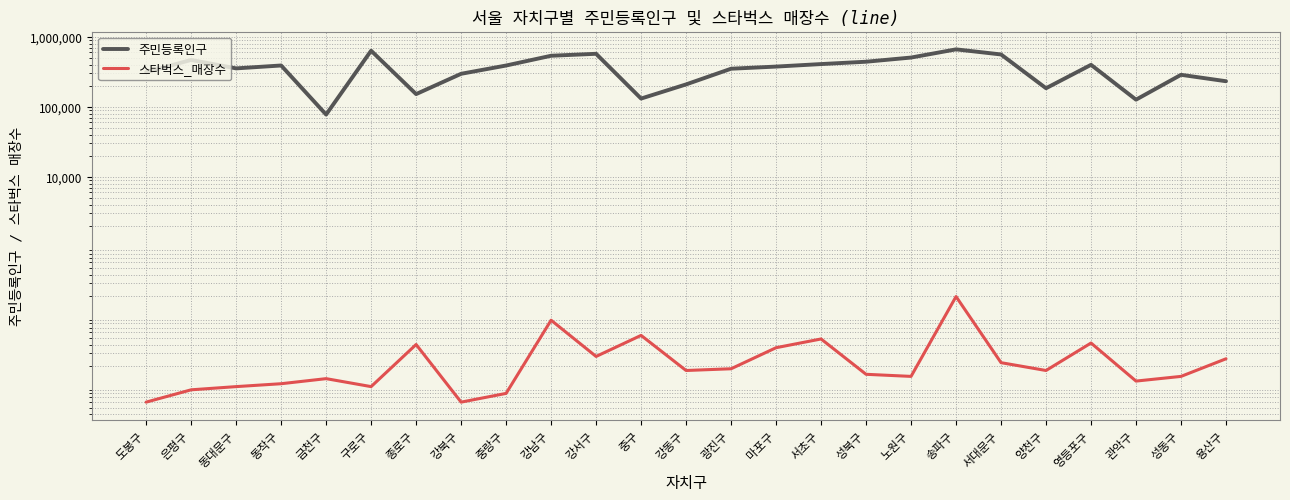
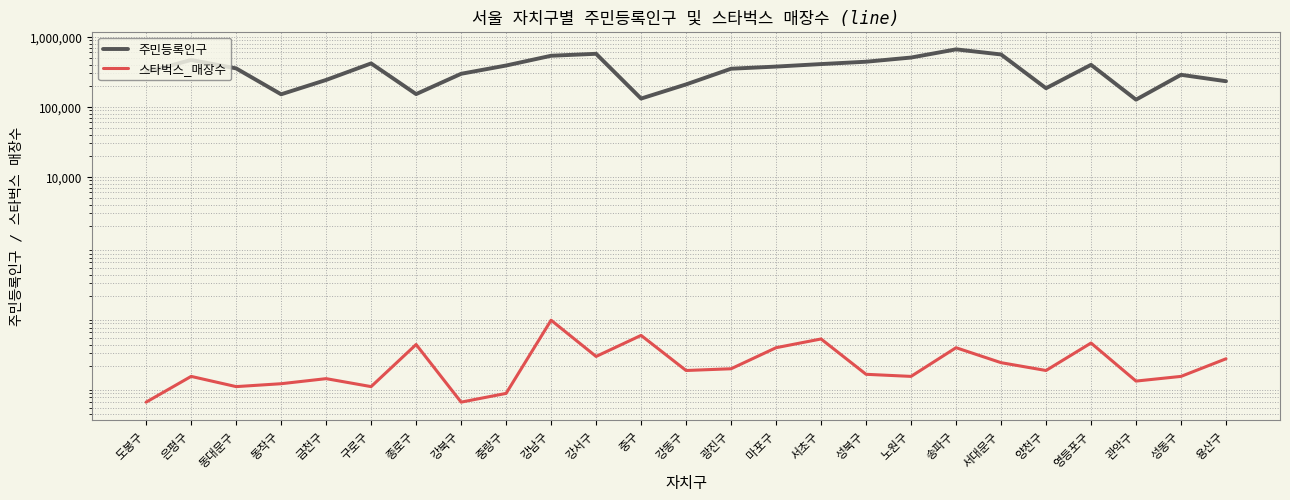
  {
    "주민등록인구": {
      "동대문구": "400,000",
-     "동작구": "400,000",
-     "금천구": "80,000",
-     "구로구": "600,000",
+     "동작구": "150,000",
+     "금천구": "240,000",
+     "구로구": "400,000",
      "종로구": "150,000",
      "강북구": "300,000",
      "중랑구": "400,000",
      "강남구": "500,000",
      "강서구": "600,000",
      "중구": "130,000",
      "강동구": "210,000",
      "광진구": "400,000",
      "마포구": "400,000",
      "서초구": "400,000",
      "성북구": "400,000",
      "노원구": "500,000",
      "송파구": "700,000",
      "서대문구": "600,000",
      "양천구": "180,000",
      "영등포구": "400,000",
      "관악구": "130,000",
      "성동구": "290,000",
      "용산구": "230,000"
    },
    "스타벅스_매장수": {
      "도봉구": "6",
-     "은평구": "9",
+     "은평구": "14",
      "동대문구": "10",
      "동작구": "11",
      "금천구": "13",
      "구로구": "10",
      "종로구": "40",
      "강북구": "6",
      "중랑구": "8",
      "강남구": "90",
      "강서구": "27",
      "중구": "50",
      "강동구": "17",
      "광진구": "18",
      "마포구": "40",
      "서초구": "50",
      "성북구": "15",
      "노원구": "14",
-     "송파구": "190",
+     "송파구": "40",
      "서대문구": "22",
      "양천구": "17",
      "영등포구": "40",
      "관악구": "12",
      "성동구": "14",
      "용산구": "25"
    }
  }
